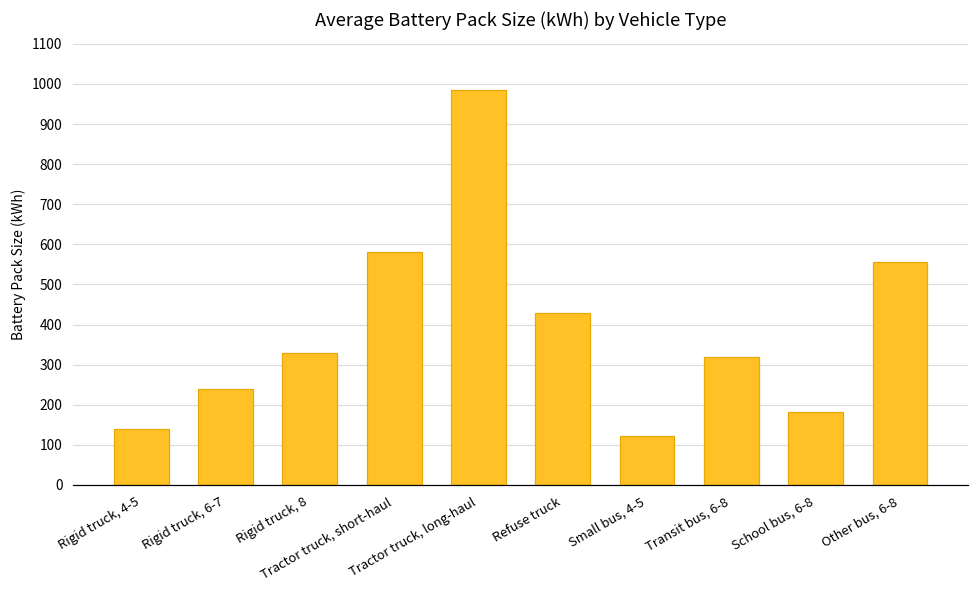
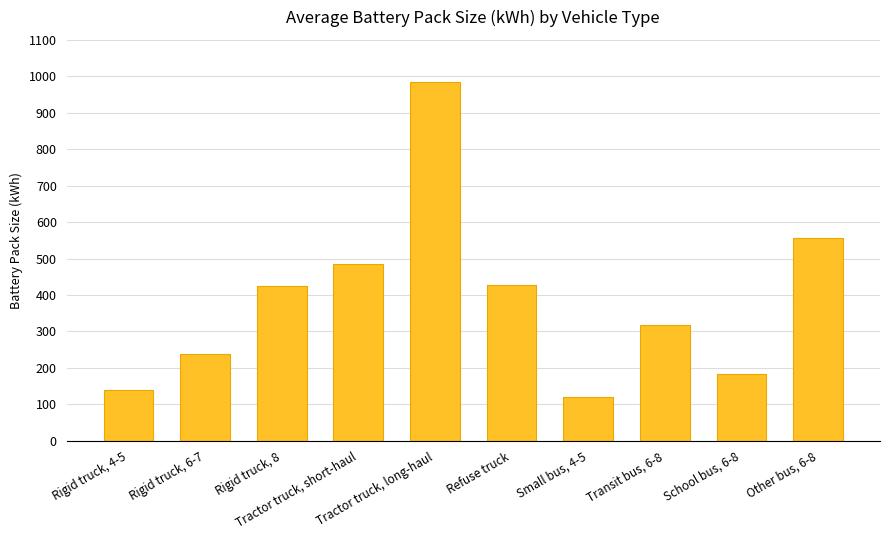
  {
    "Rigid truck, 4-5": 140,
    "Rigid truck, 6-7": 240,
-   "Rigid truck, 8": 330,
-   "Tractor truck, short-haul": 580,
+   "Rigid truck, 8": 430,
+   "Tractor truck, short-haul": 490,
    "Tractor truck, long-haul": 980,
    "Refuse truck": 430,
    "Small bus, 4-5": 120,
    "Transit bus, 6-8": 320,
    "School bus, 6-8": 180,
    "Other bus, 6-8": 560
  }
